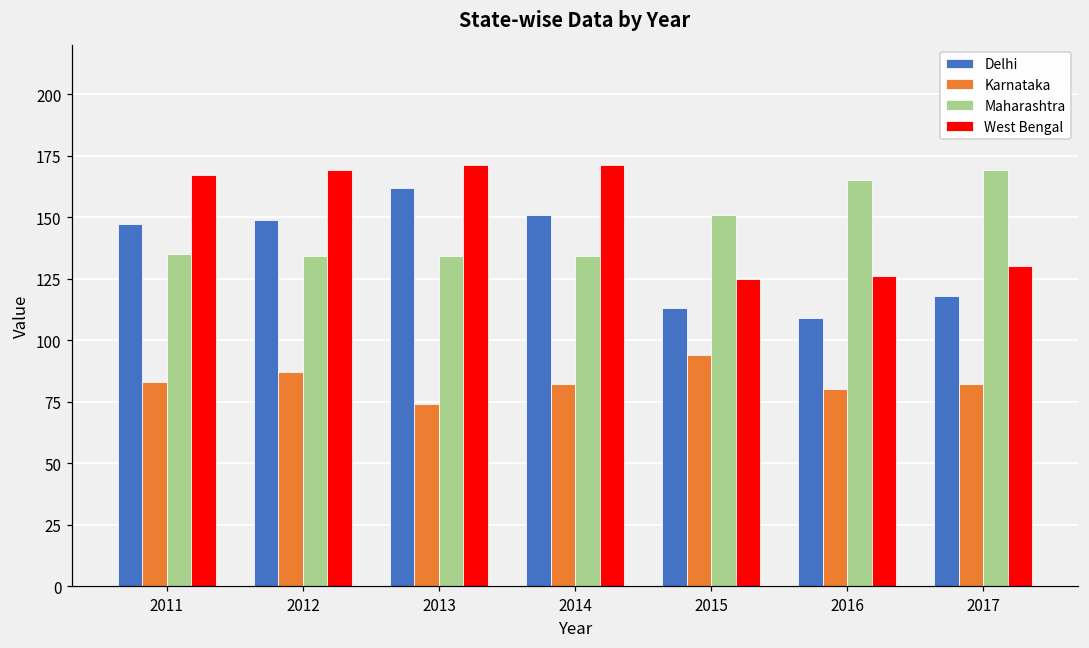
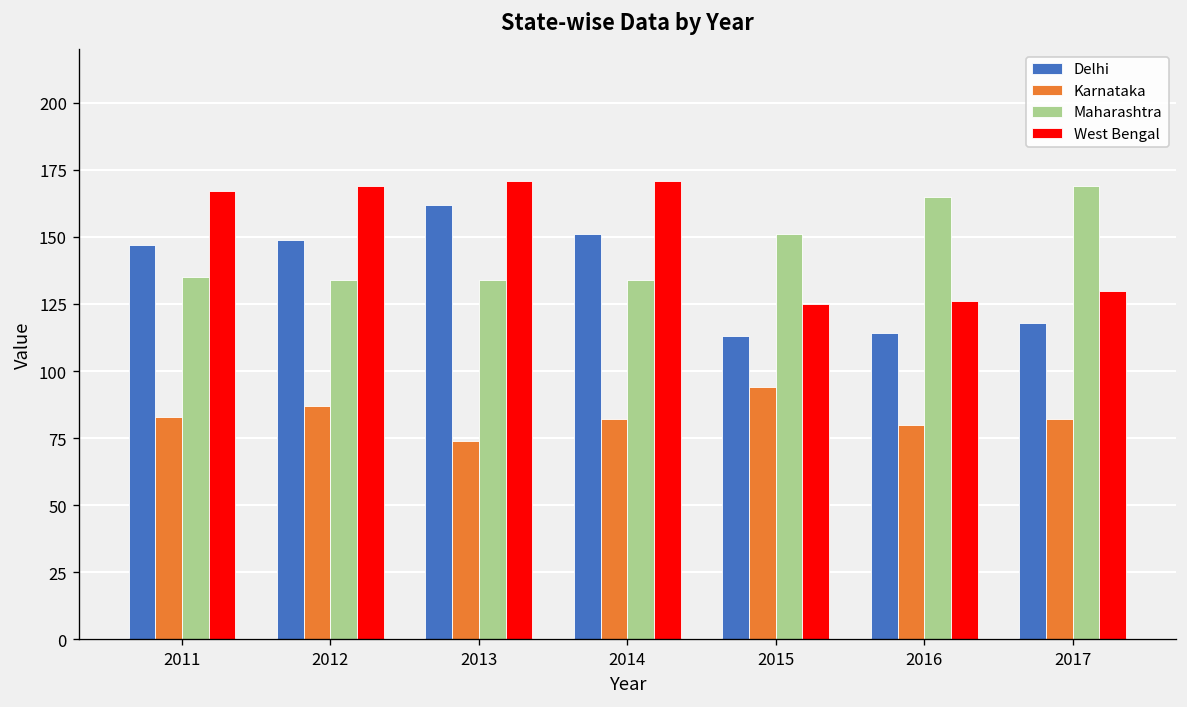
  {
    "Delhi": {
      "2011": 147,
      "2012": 149,
      "2013": 162,
      "2014": 151,
      "2015": 113,
-     "2016": 109,
+     "2016": 114,
      "2017": 118
    },
    "Karnataka": {
      "2011": 83,
      "2012": 87,
      "2013": 74,
      "2014": 82,
      "2015": 94,
      "2016": 80,
      "2017": 82
    },
    "Maharashtra": {
      "2011": 135,
      "2012": 134,
      "2013": 134,
      "2014": 134,
      "2015": 151,
      "2016": 165,
      "2017": 169
    },
    "West Bengal": {
      "2011": 167,
      "2012": 169,
      "2013": 171,
      "2014": 171,
      "2015": 125,
      "2016": 126,
      "2017": 130
    }
  }
